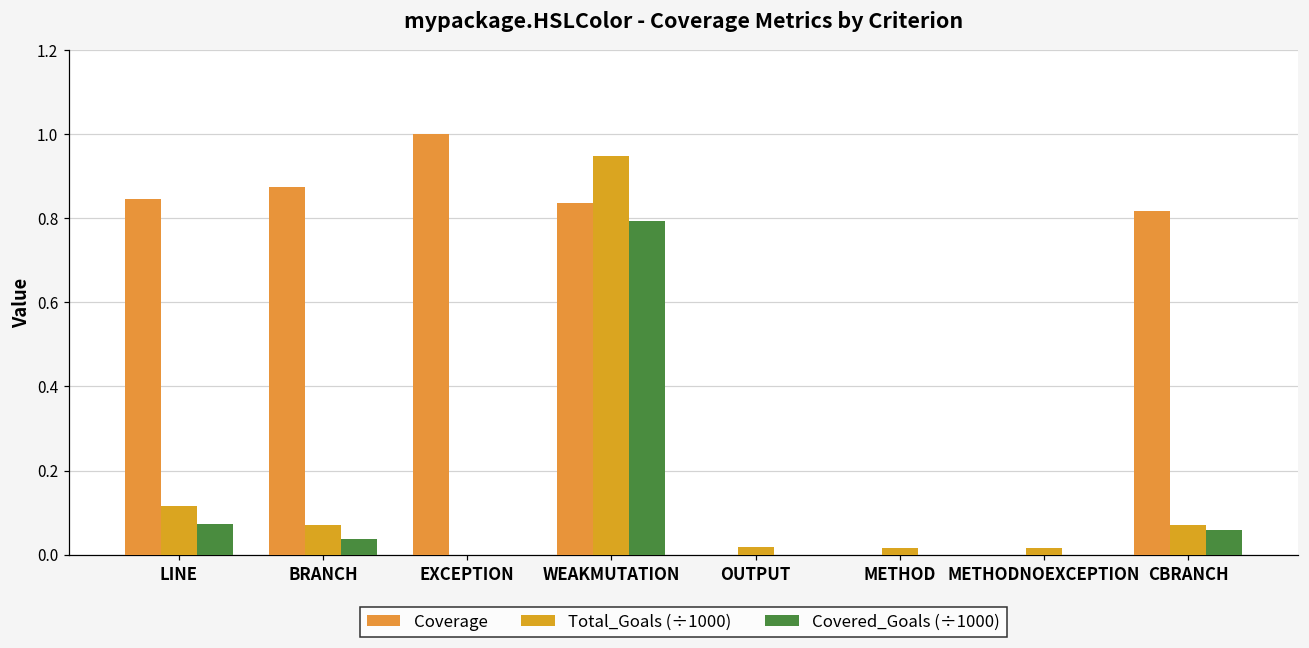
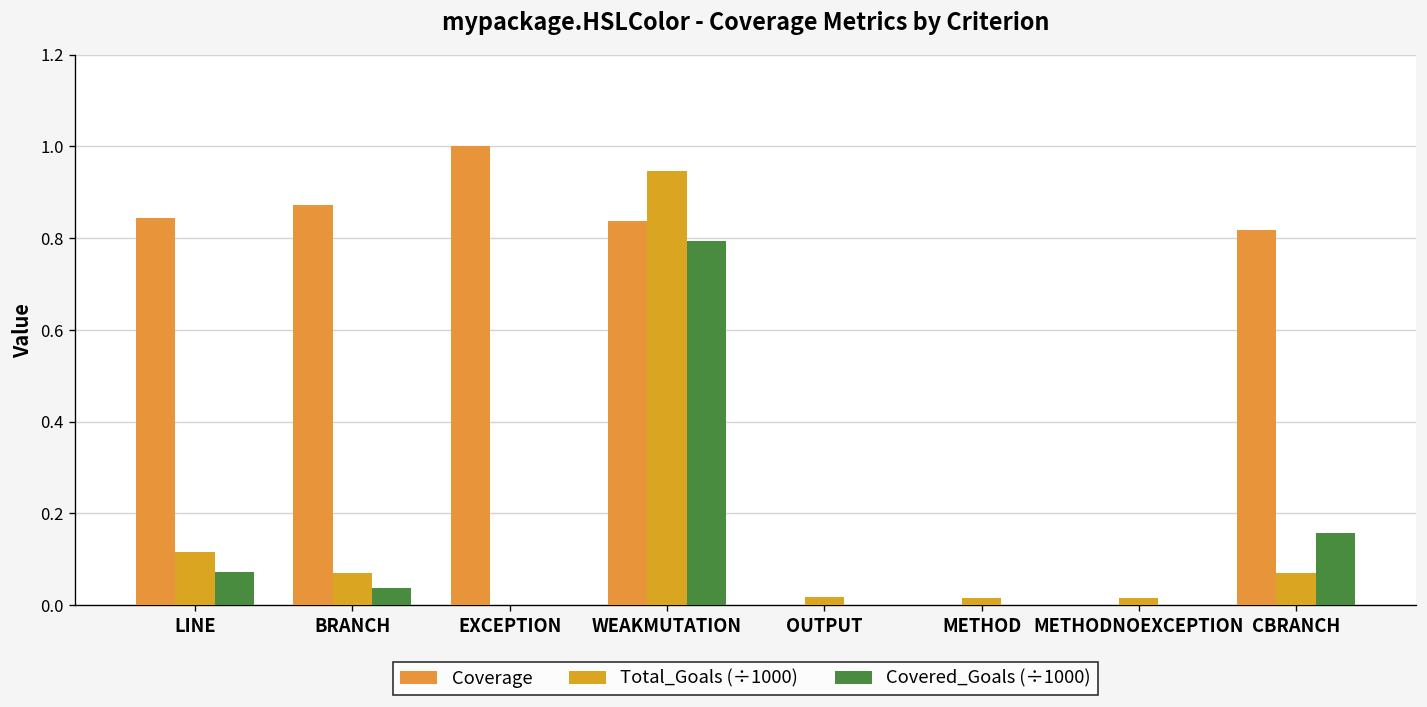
  {
    "Covered_Goals (÷1000)": {
      "LINE": 0.07,
      "BRANCH": 0.04,
      "EXCEPTION": 0.00,
      "WEAKMUTATION": 0.79,
      "OUTPUT": 0.00,
      "METHOD": 0.00,
      "METHODNOEXCEPTION": 0.00,
-     "CBRANCH": 0.06
+     "CBRANCH": 0.16
    }
  }
